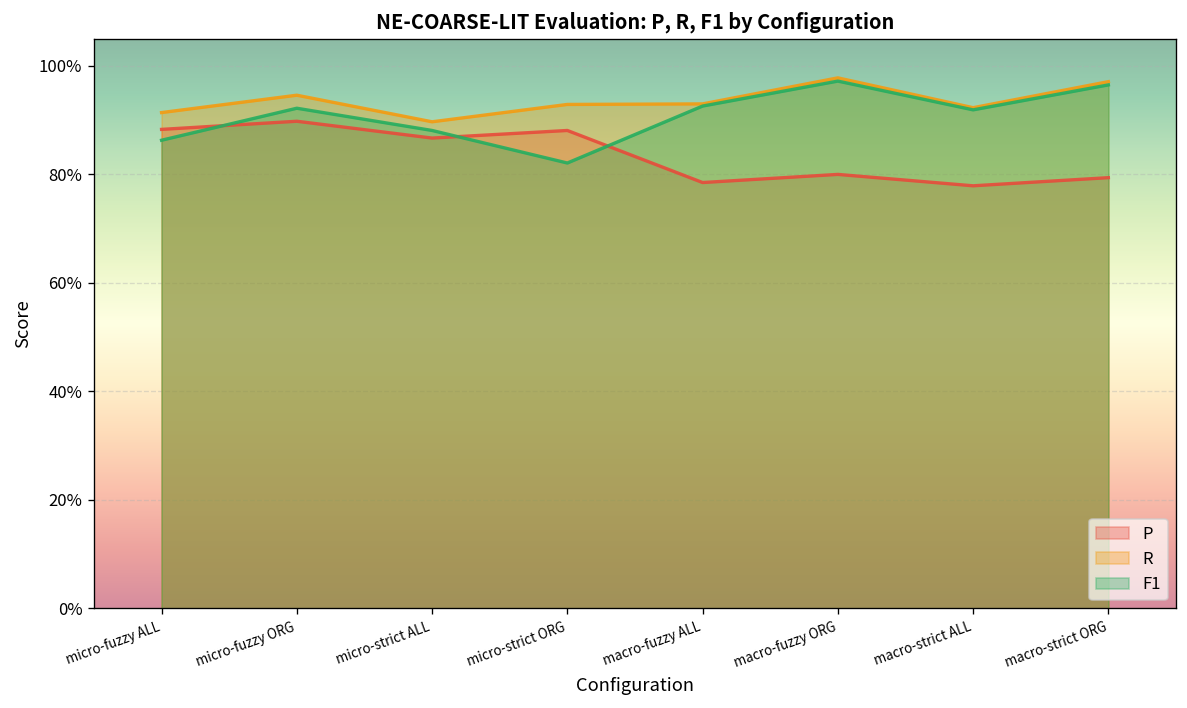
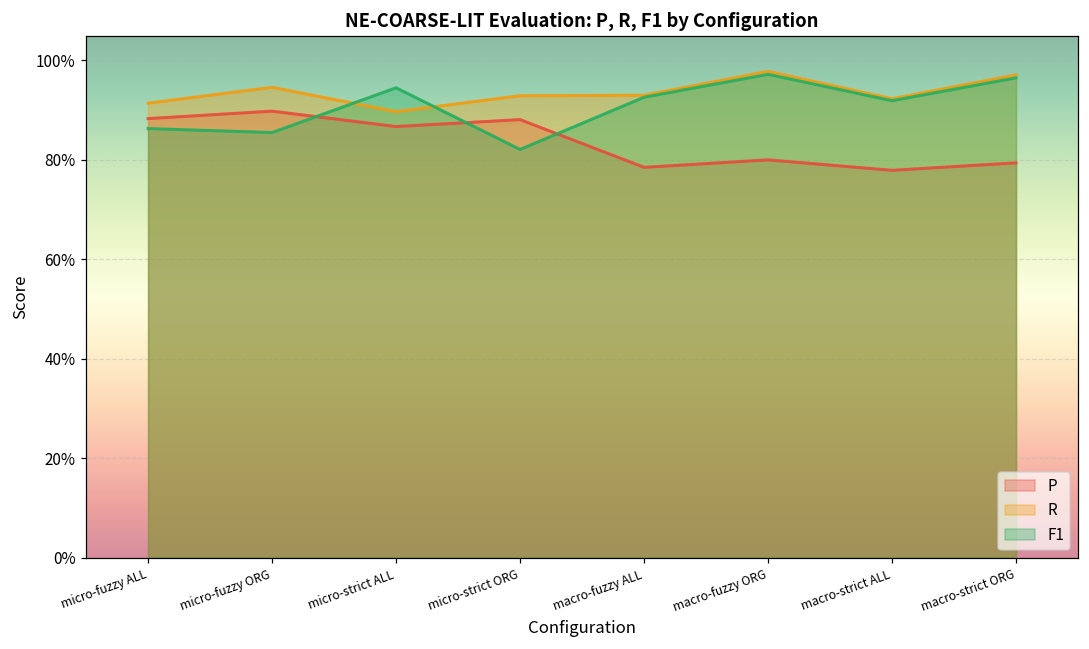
  {
    "F1": {
      "micro-fuzzy ALL": "86%",
-     "micro-fuzzy ORG": "92%",
-     "micro-strict ALL": "88%",
+     "micro-fuzzy ORG": "86%",
+     "micro-strict ALL": "95%",
      "micro-strict ORG": "82%",
      "macro-fuzzy ORG": "97%",
      "macro-strict ORG": "97%"
    }
  }
